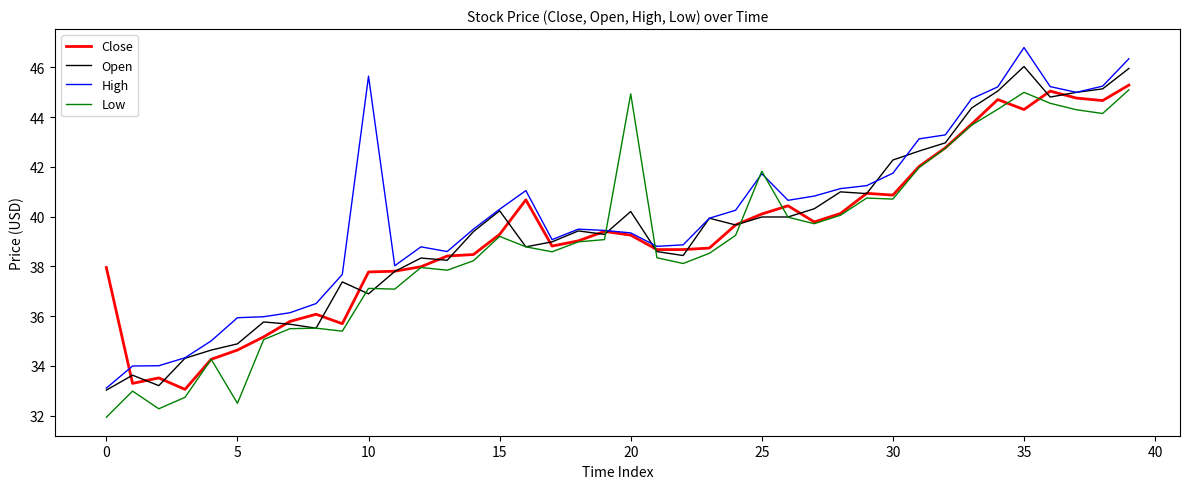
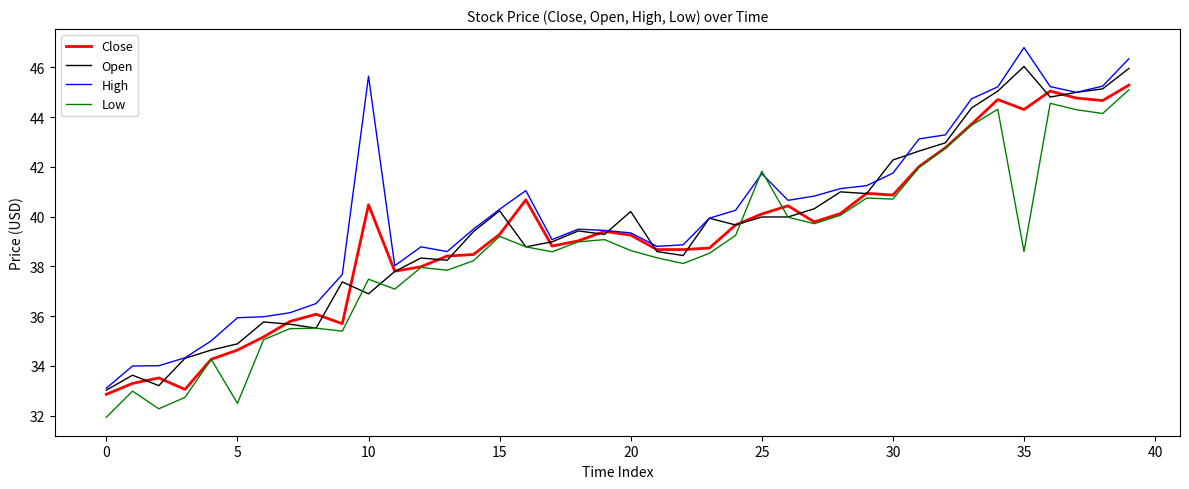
  {
    "Close": {
-     "0": 38.0,
+     "0": 32.9,
      "5": 34.6,
-     "10": 37.8,
+     "10": 40.5,
      "25": 40.1,
      "30": 40.9,
      "35": 44.3
    },
    "Open": {
      "5": 34.9,
      "10": 36.9,
      "20": 40.2,
      "25": 40.0,
      "30": 42.3,
      "35": 46.0
    },
    "High": {
      "5": 35.9,
      "10": 45.7,
      "30": 41.8,
      "35": 46.8
    },
    "Low": {
      "0": 31.9,
      "5": 32.5,
-     "10": 37.1,
-     "20": 44.9,
+     "10": 37.5,
+     "20": 38.6,
      "30": 40.7,
-     "35": 45.0
+     "35": 38.6
    }
  }
